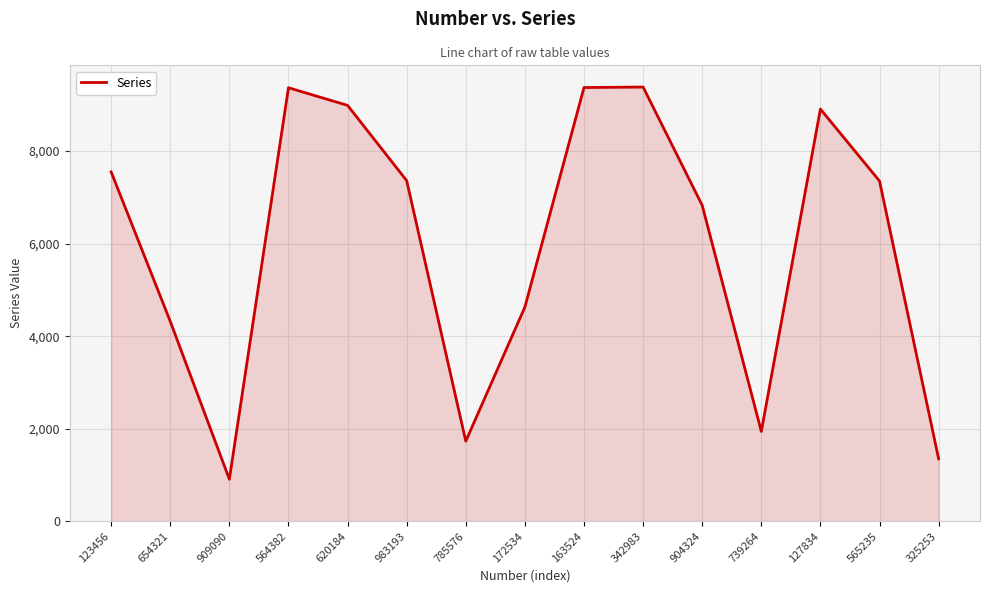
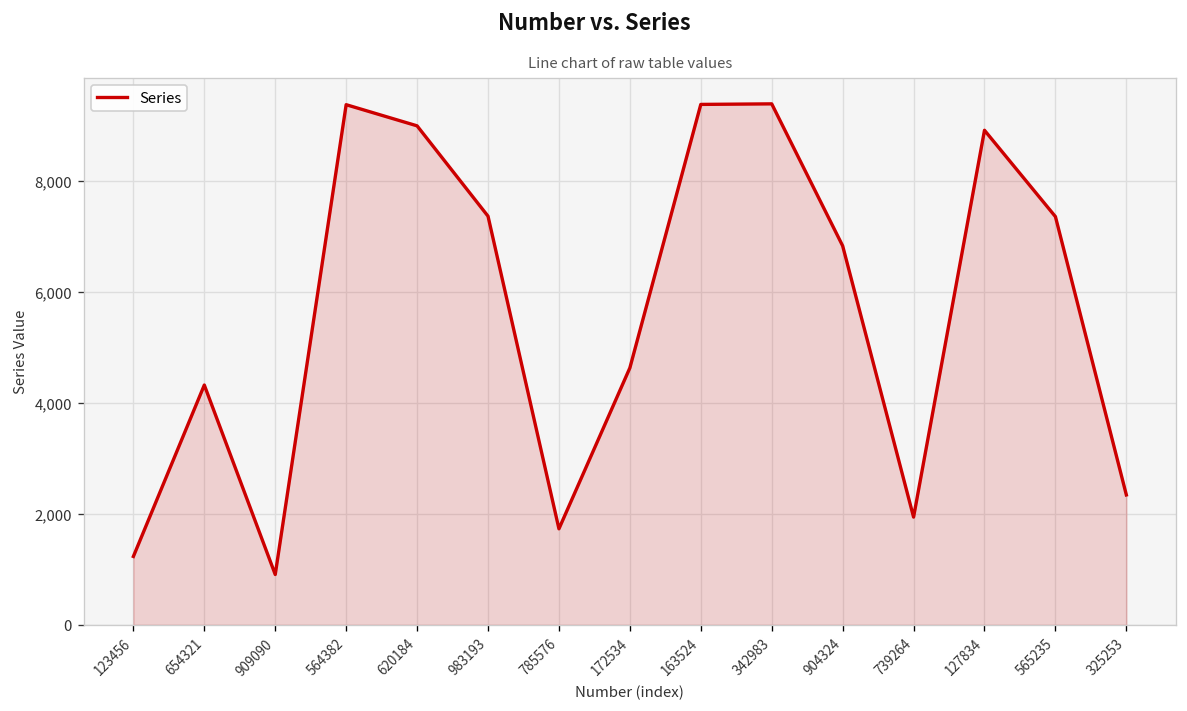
  {
-   "123456": "7,600",
+   "123456": "1,200",
    "654321": "4,300",
    "909090": "900",
    "564382": "9,400",
    "620184": "9,000",
    "983193": "7,400",
    "785576": "1,700",
    "172534": "4,600",
    "163524": "9,400",
    "342983": "9,400",
    "904324": "6,800",
    "739264": "1,900",
    "127834": "8,900",
    "565235": "7,400",
-   "325253": "1,400"
+   "325253": "2,300"
  }
